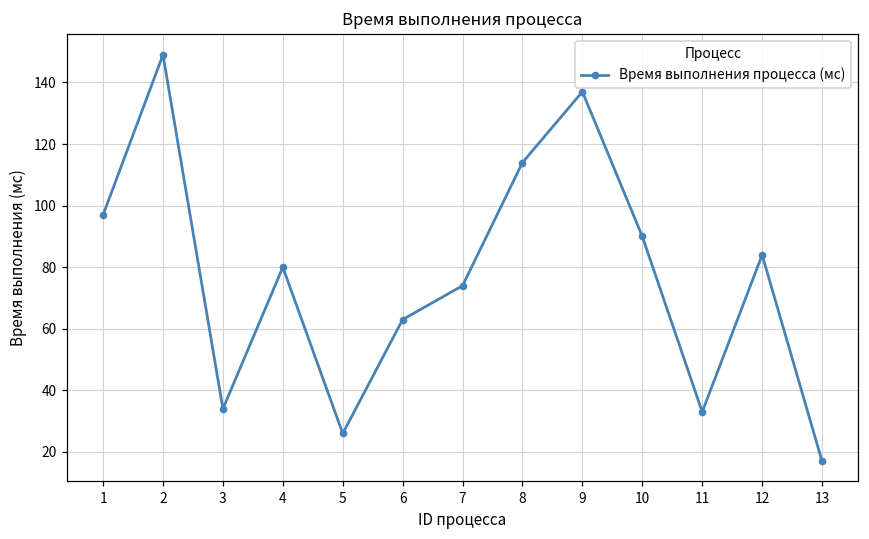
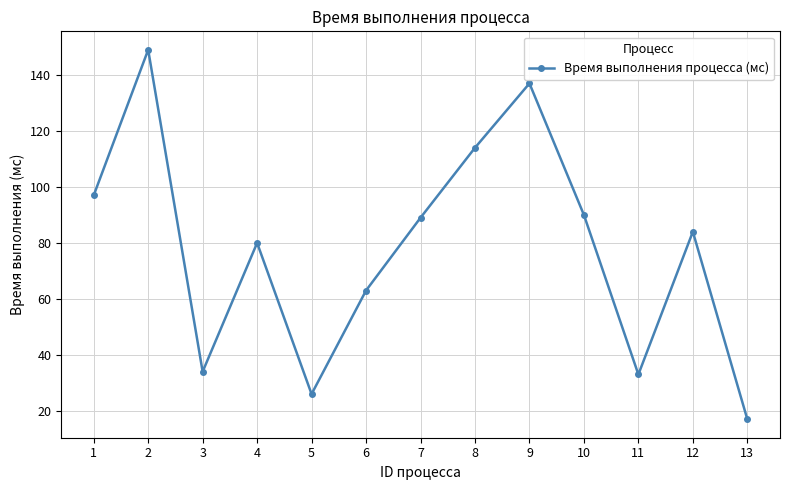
  {
    "1": 97,
    "2": 149,
    "3": 34,
    "4": 80,
    "5": 26,
    "6": 63,
-   "7": 74,
+   "7": 89,
    "8": 114,
    "9": 137,
    "10": 90,
    "11": 33,
    "12": 84,
    "13": 17
  }
